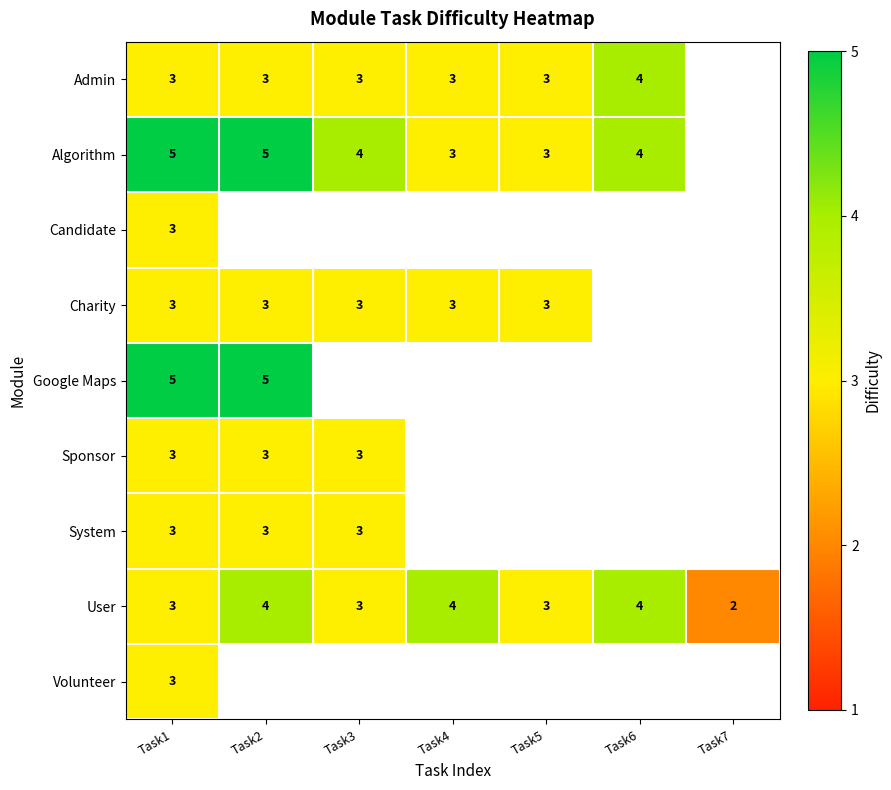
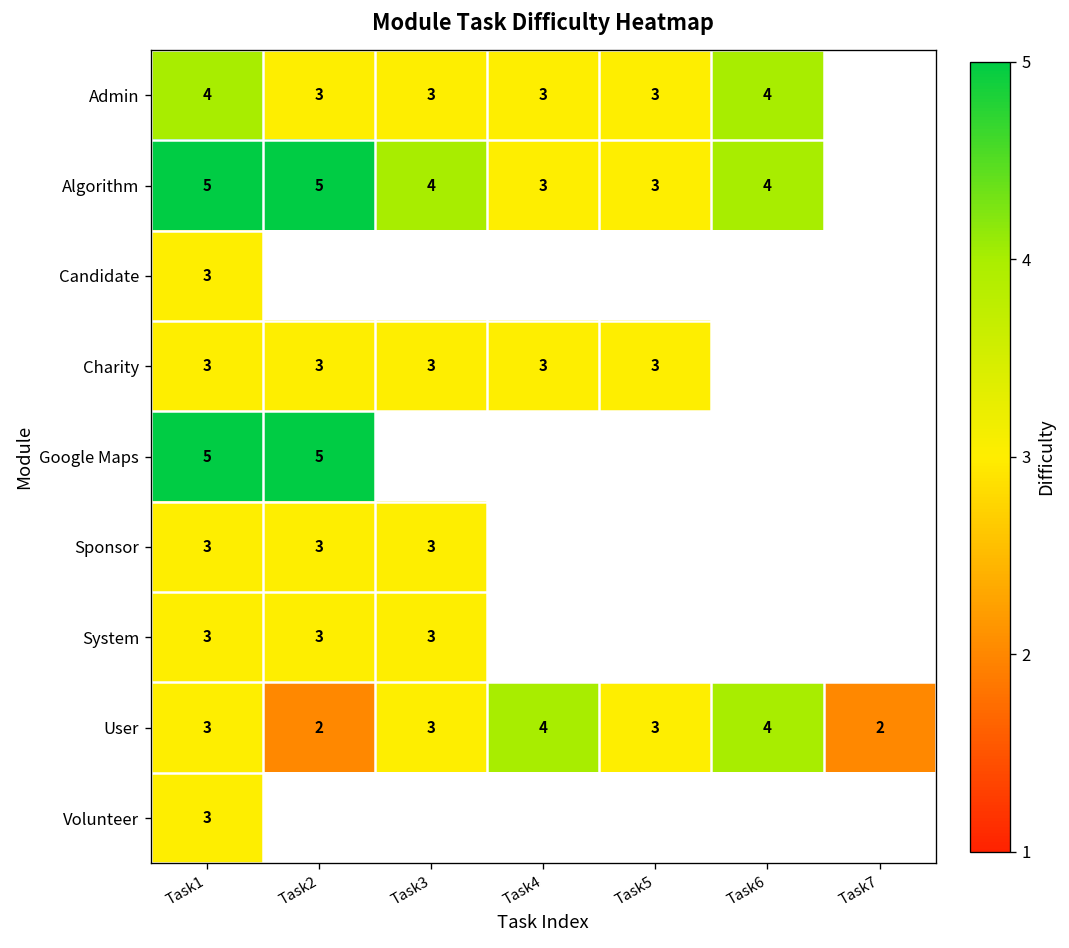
  {
    "Admin": {
-     "Task1": 3,
+     "Task1": 4,
      "Task2": 3,
      "Task3": 3,
      "Task4": 3,
      "Task5": 3,
      "Task6": 4
    },
    "Algorithm": {
      "Task1": 5,
      "Task2": 5,
      "Task3": 4,
      "Task4": 3,
      "Task5": 3,
      "Task6": 4
    },
    "Candidate": {
      "Task1": 3
    },
    "Charity": {
      "Task1": 3,
      "Task2": 3,
      "Task3": 3,
      "Task4": 3,
      "Task5": 3
    },
    "Google Maps": {
      "Task1": 5,
      "Task2": 5
    },
    "Sponsor": {
      "Task1": 3,
      "Task2": 3,
      "Task3": 3
    },
    "System": {
      "Task1": 3,
      "Task2": 3,
      "Task3": 3
    },
    "User": {
      "Task1": 3,
-     "Task2": 4,
+     "Task2": 2,
      "Task3": 3,
      "Task4": 4,
      "Task5": 3,
      "Task6": 4,
      "Task7": 2
    },
    "Volunteer": {
      "Task1": 3
    }
  }
